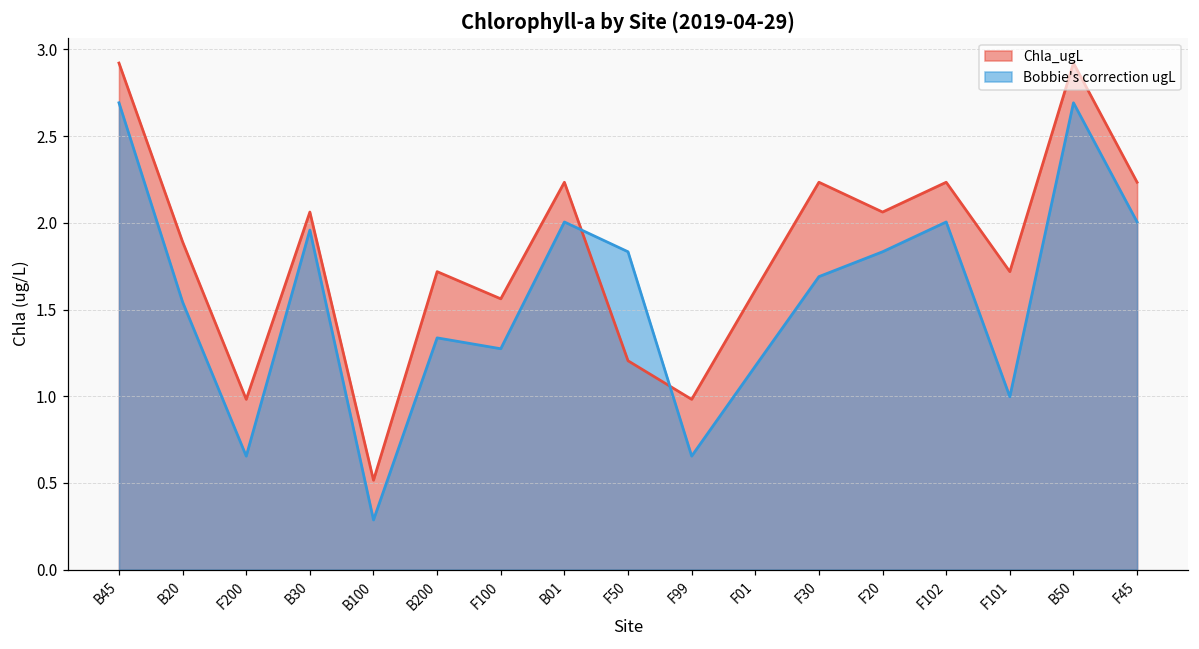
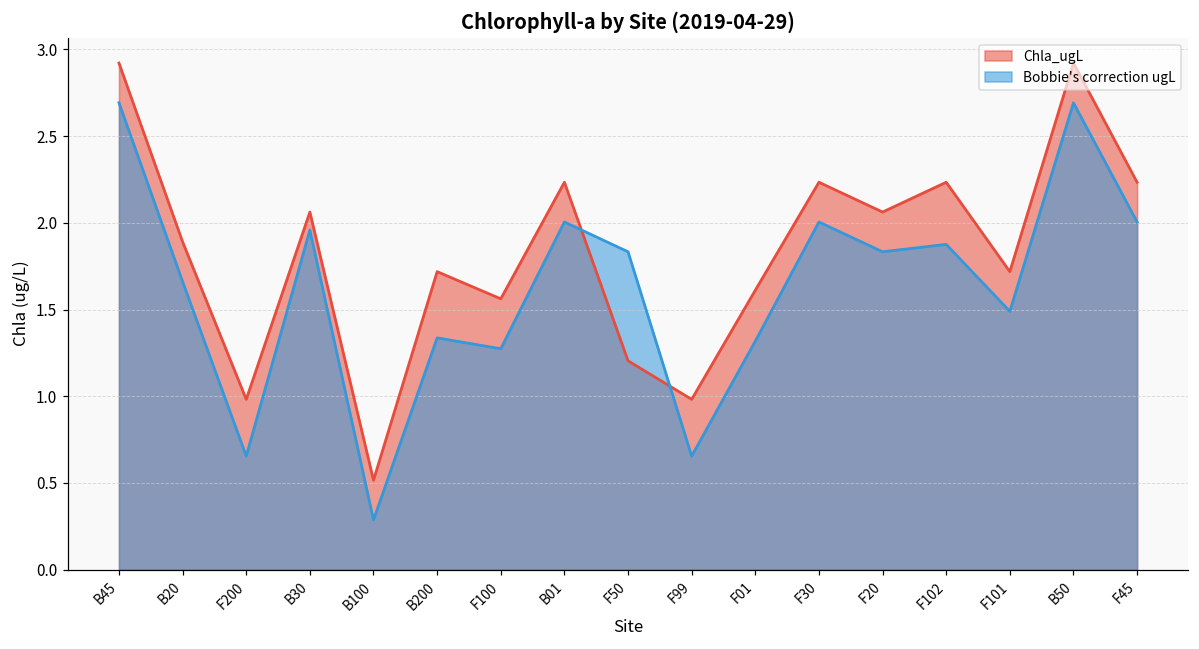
  {
    "Chla_ugL": {
      "B45": 2.92,
      "B20": 1.89,
      "F200": 0.98,
      "B30": 2.06,
      "B100": 0.52,
      "B200": 1.72,
      "F100": 1.56,
      "B01": 2.23,
      "F50": 1.20,
      "F99": 0.98,
      "F01": 1.61,
      "F30": 2.23,
      "F20": 2.06,
      "F102": 2.23,
      "F101": 1.72,
      "F45": 2.23
    },
    "Bobbie's correction ugL": {
      "B45": 2.69,
-     "B20": 1.54,
+     "B20": 1.66,
      "F200": 0.65,
      "B30": 1.96,
      "B100": 0.29,
      "B200": 1.34,
      "F100": 1.27,
      "B01": 2.00,
      "F50": 1.83,
      "F99": 0.65,
-     "F01": 1.17,
-     "F30": 1.69,
+     "F01": 1.32,
+     "F30": 2.00,
      "F20": 1.83,
-     "F102": 2.00,
-     "F101": 1.00,
+     "F102": 1.88,
+     "F101": 1.49,
      "B50": 2.69,
      "F45": 2.00
    }
  }
